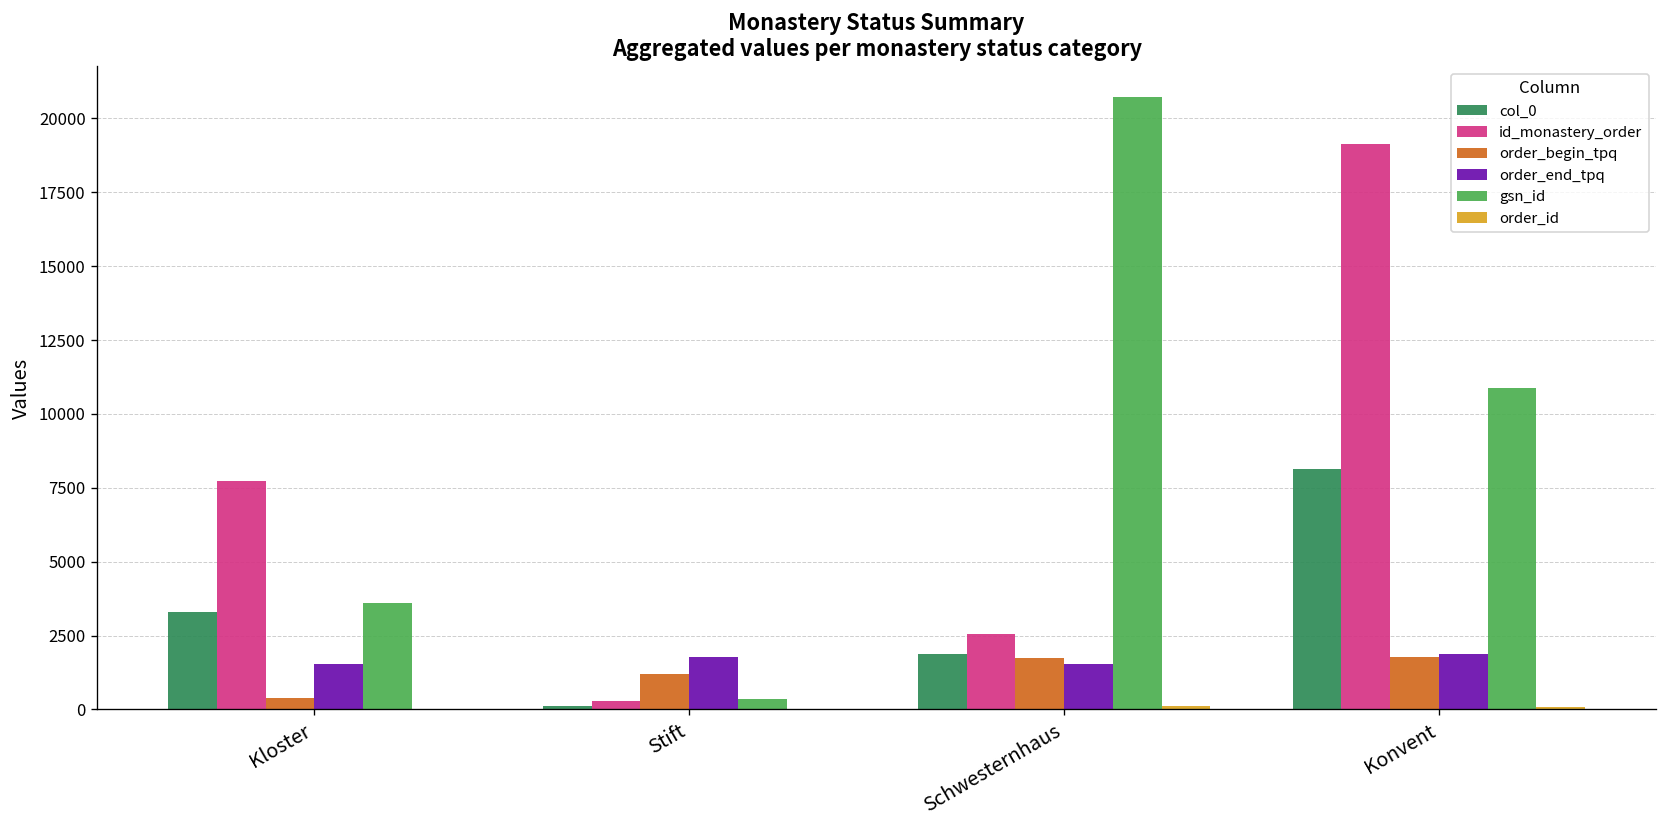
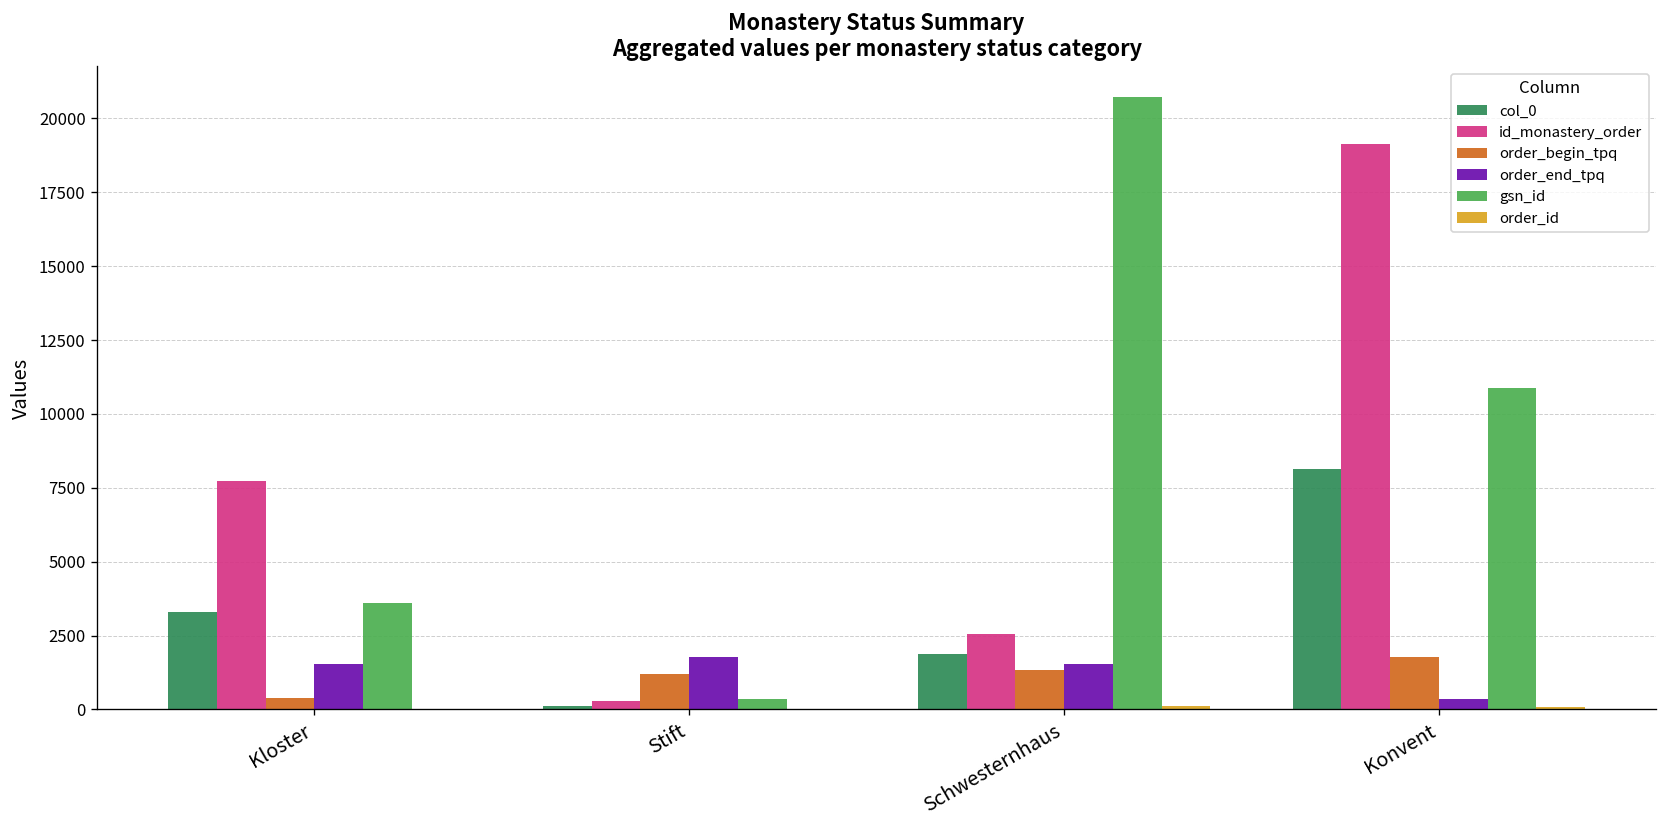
  {
    "id_monastery_order": {
      "Kloster": 7700,
      "Stift": 300,
      "Schwesternhaus": 2600,
      "Konvent": 19100
    },
    "order_begin_tpq": {
      "Kloster": 400,
      "Stift": 1200,
-     "Schwesternhaus": 1700,
+     "Schwesternhaus": 1400,
      "Konvent": 1800
    },
    "order_end_tpq": {
      "Kloster": 1500,
      "Stift": 1800,
      "Schwesternhaus": 1600,
-     "Konvent": 1900
+     "Konvent": 300
    },
    "order_id": {
      "Schwesternhaus": 100
    }
  }
